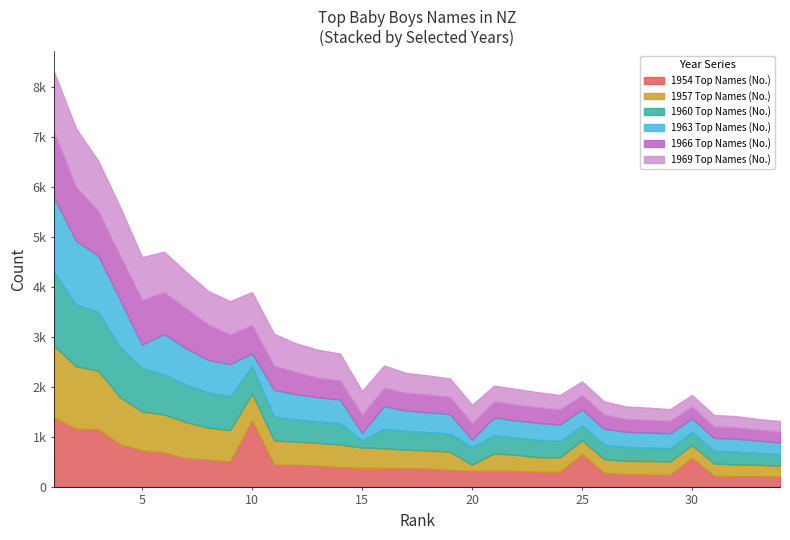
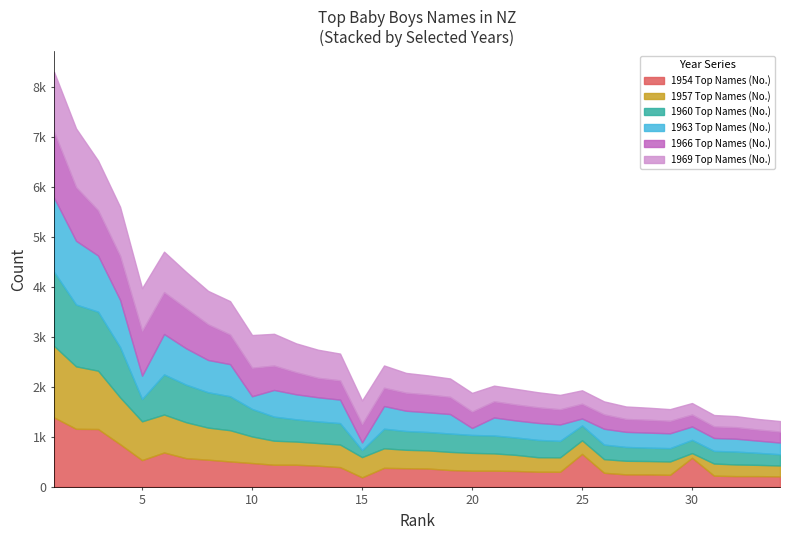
  {
    "1954 Top Names (No.)": {
-     "5": 700,
-     "10": 1300,
-     "15": 400,
+     "5": 500,
+     "10": 500,
+     "15": 200,
      "20": 300,
      "25": 700,
      "30": 600
    },
    "1957 Top Names (No.)": {
      "5": 800,
      "10": 500,
      "15": 400,
-     "20": 100,
+     "20": 400,
      "25": 300,
-     "30": 300
+     "30": 100
    },
    "1960 Top Names (No.)": {
-     "5": 900,
+     "5": 400,
      "10": 600,
      "15": 100,
      "20": 400,
      "25": 300,
      "30": 300
    },
    "1963 Top Names (No.)": {
      "5": 500,
      "10": 300,
      "15": 200,
      "20": 100,
-     "25": 300,
+     "25": 100,
      "30": 300
    }
  }
